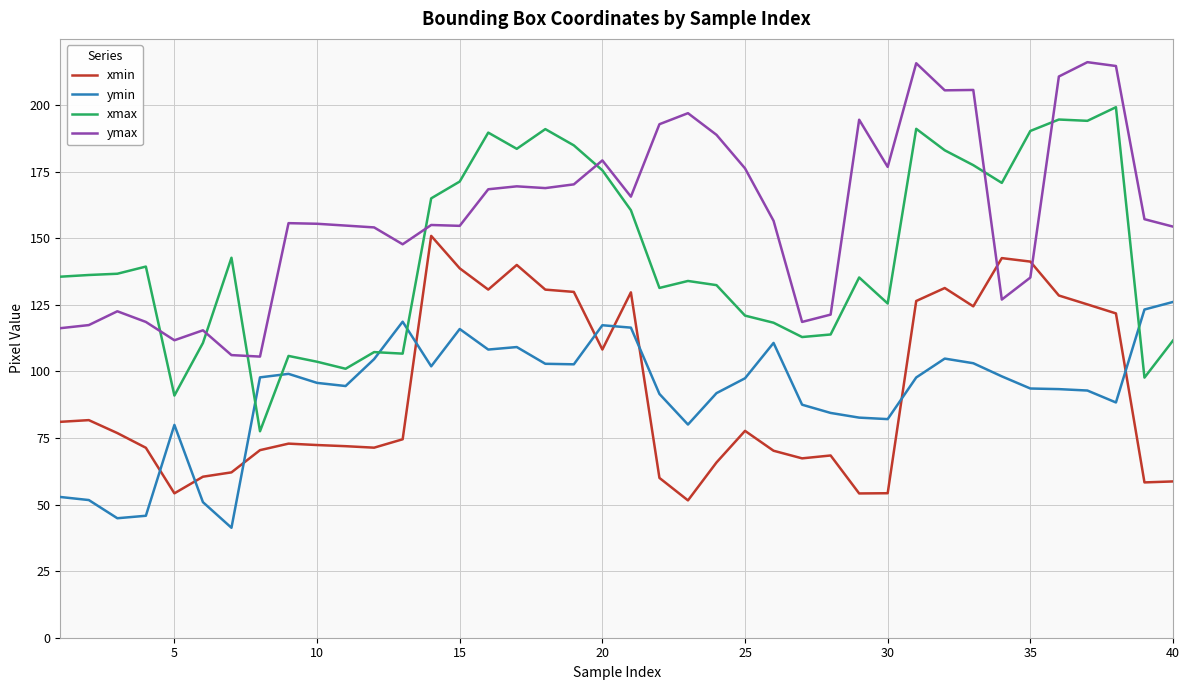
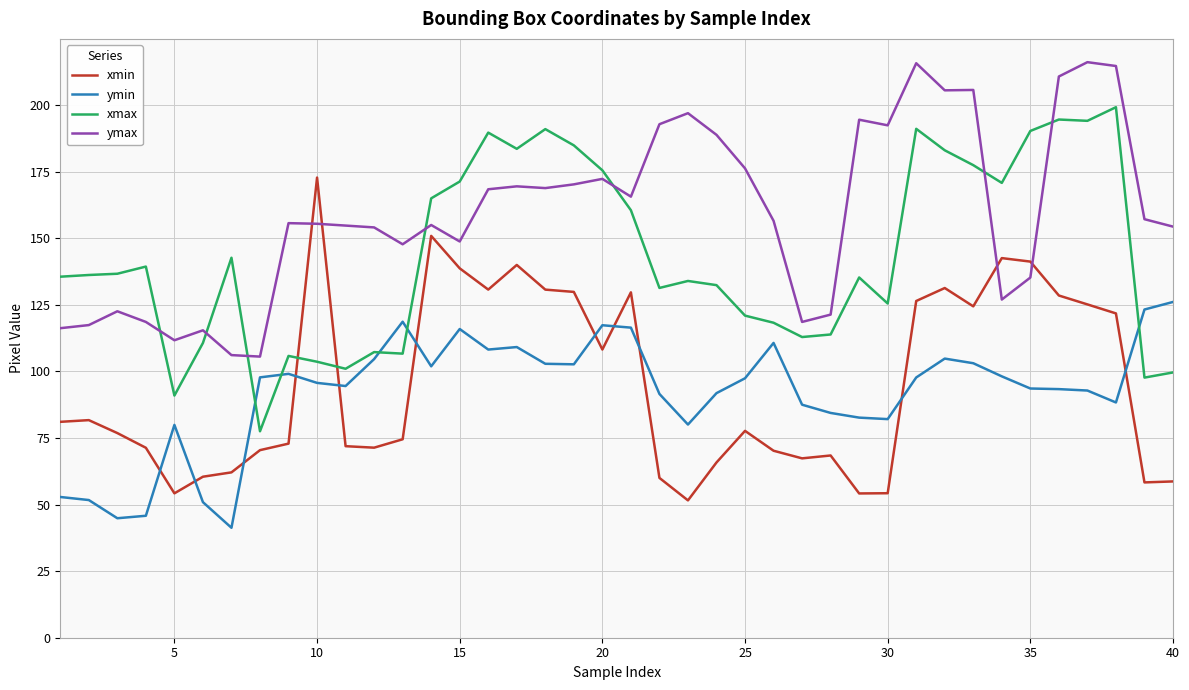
  {
    "xmin": {
      "5": 54,
-     "10": 72,
+     "10": 173,
      "15": 139,
      "20": 108,
      "25": 78,
      "30": 54,
      "35": 141,
      "40": 59
    },
    "ymin": {
      "5": 80,
      "10": 96,
      "15": 116,
      "20": 117,
      "25": 97,
      "30": 82,
      "35": 94,
      "40": 126
    },
    "xmax": {
      "5": 91,
      "10": 104,
      "15": 171,
      "20": 175,
      "25": 121,
      "30": 125,
      "35": 190,
-     "40": 112
+     "40": 100
    },
    "ymax": {
      "5": 112,
      "10": 155,
-     "15": 155,
-     "20": 179,
+     "15": 149,
+     "20": 172,
      "25": 176,
-     "30": 177,
+     "30": 192,
      "35": 135,
      "40": 154
    }
  }
